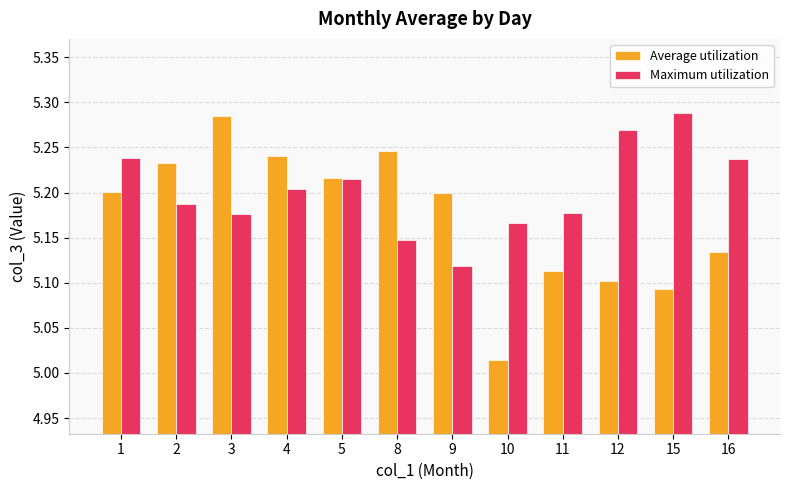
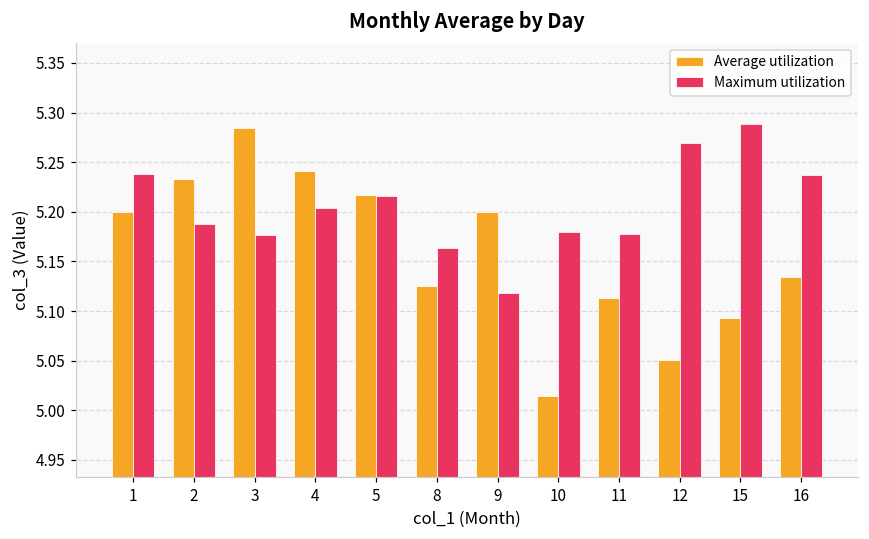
  {
    "Average utilization": {
      "1": 5.20,
      "2": 5.23,
      "3": 5.28,
      "4": 5.24,
      "5": 5.22,
-     "8": 5.25,
+     "8": 5.12,
      "9": 5.20,
      "10": 5.01,
      "11": 5.11,
-     "12": 5.10,
+     "12": 5.05,
      "15": 5.09,
      "16": 5.13
    },
    "Maximum utilization": {
      "1": 5.24,
      "2": 5.19,
      "3": 5.18,
      "4": 5.20,
      "5": 5.22,
-     "8": 5.15,
+     "8": 5.16,
      "9": 5.12,
-     "10": 5.17,
+     "10": 5.18,
      "11": 5.18,
      "12": 5.27,
      "15": 5.29,
      "16": 5.24
    }
  }
